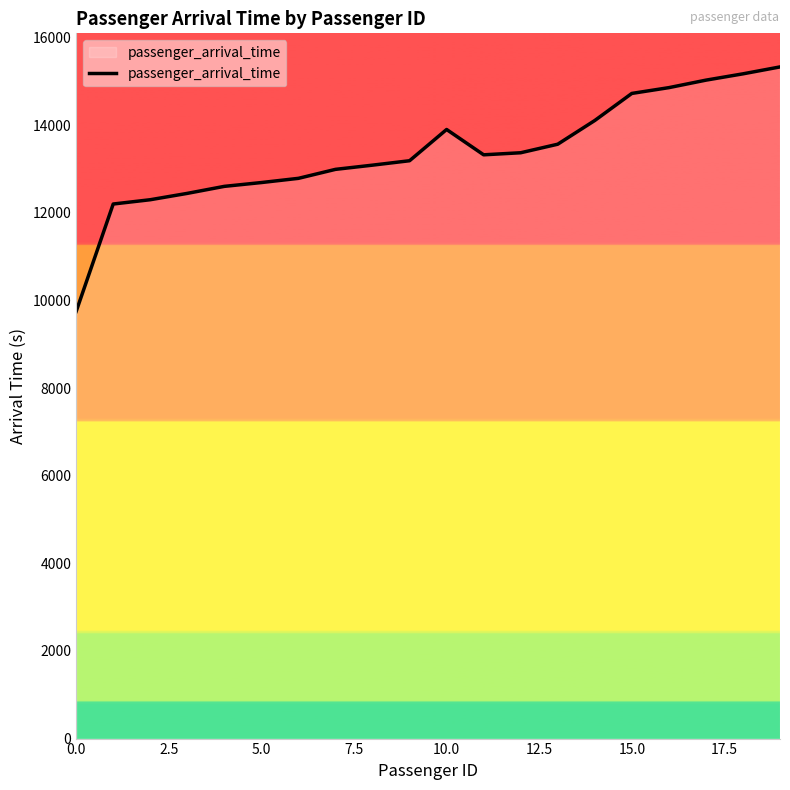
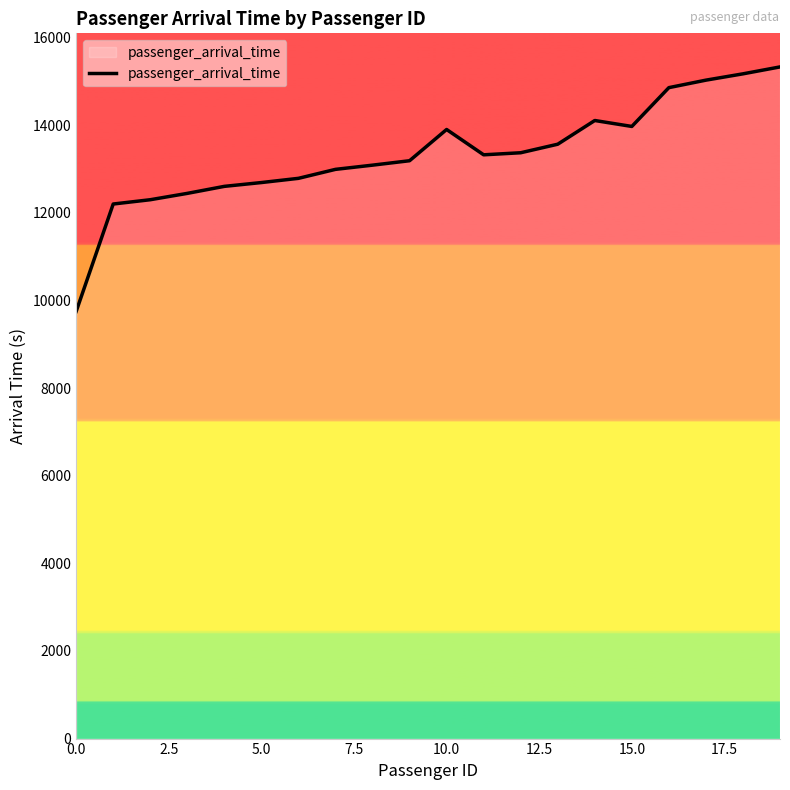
  {
    "0.0": 9700,
    "5.0": 12700,
    "10.0": 13900,
-   "15.0": 14700
+   "15.0": 14000
  }
